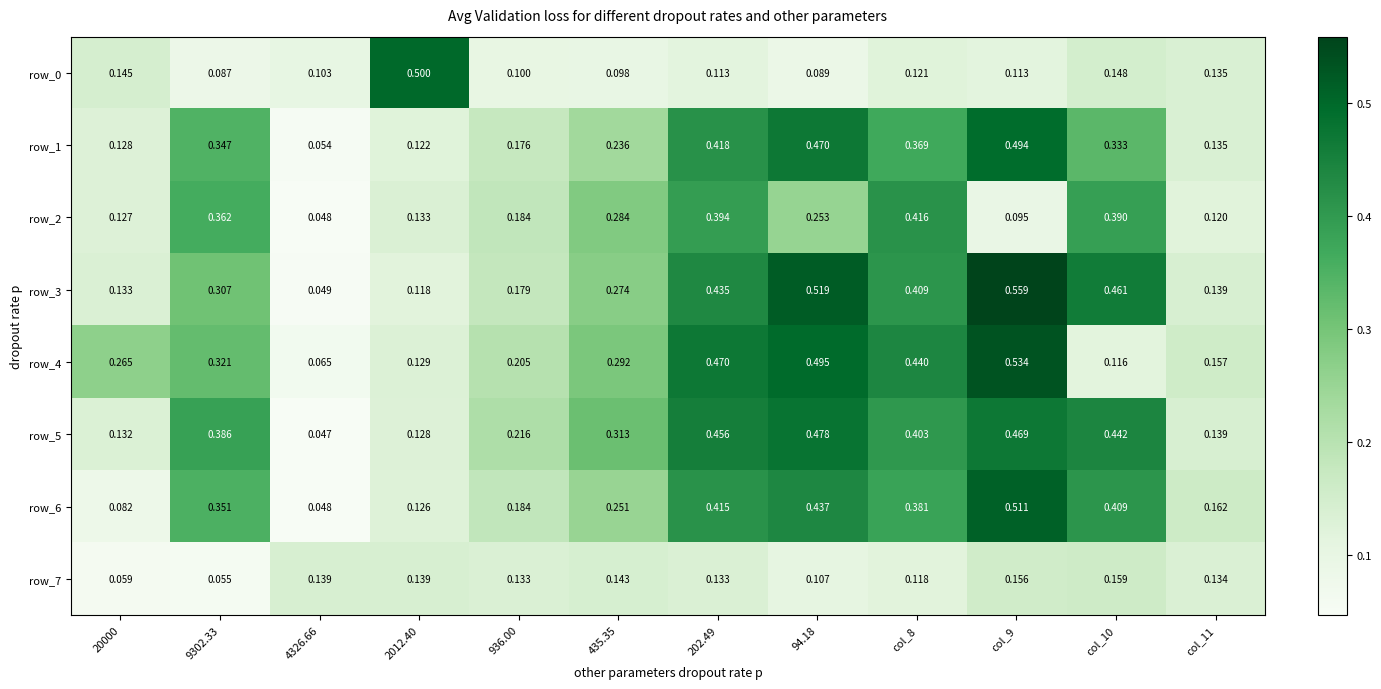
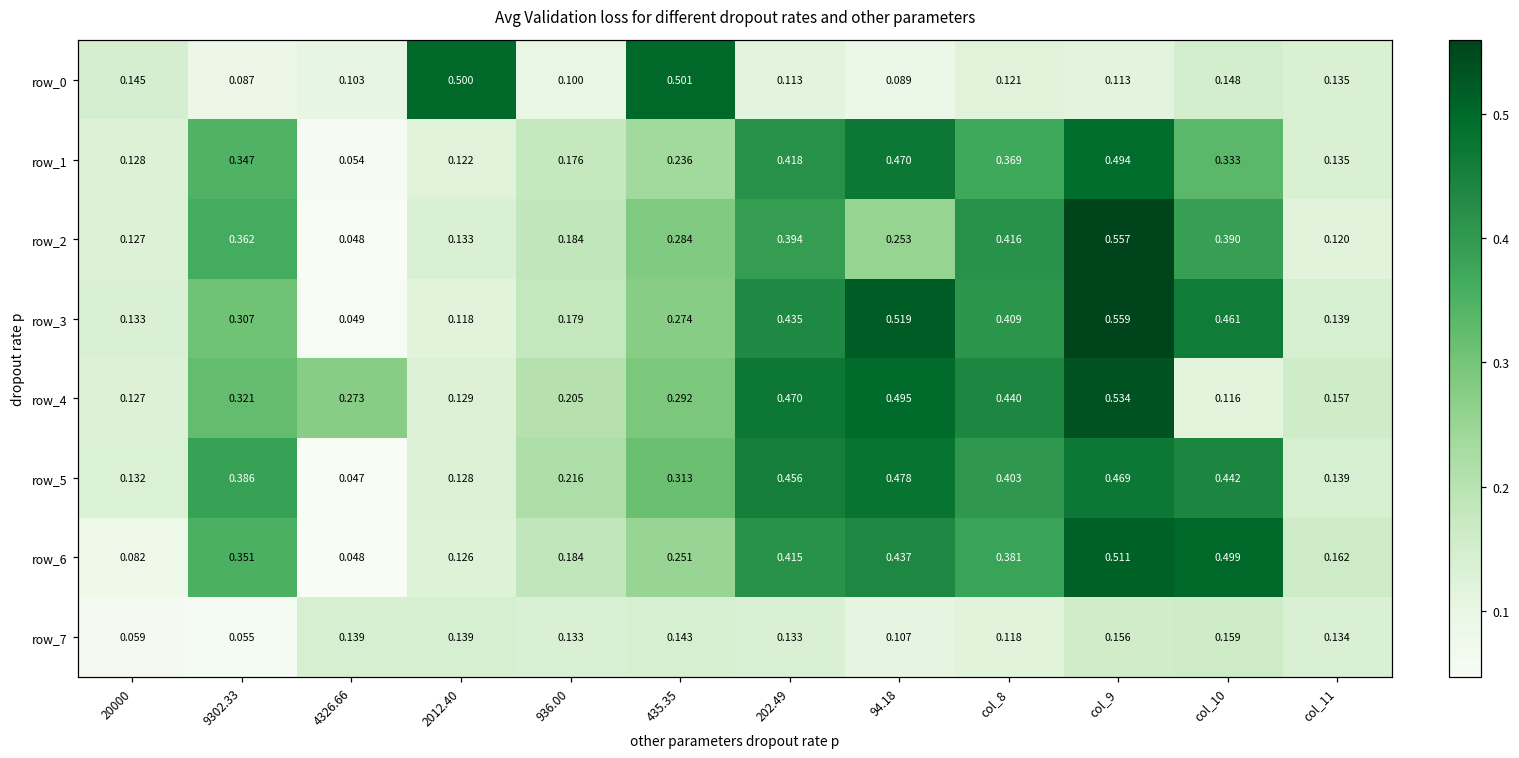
  {
    "row_0": {
      "20000": 0.145,
      "9302.33": 0.087,
      "4326.66": 0.103,
      "2012.40": 0.500,
      "936.00": 0.100,
-     "435.35": 0.098,
+     "435.35": 0.501,
      "202.49": 0.113,
      "94.18": 0.089,
      "col_8": 0.121,
      "col_9": 0.113,
      "col_10": 0.148,
      "col_11": 0.135
    },
    "row_1": {
      "20000": 0.128,
      "9302.33": 0.347,
      "4326.66": 0.054,
      "2012.40": 0.122,
      "936.00": 0.176,
      "435.35": 0.236,
      "202.49": 0.418,
      "94.18": 0.470,
      "col_8": 0.369,
      "col_9": 0.494,
      "col_10": 0.333,
      "col_11": 0.135
    },
    "row_2": {
      "20000": 0.127,
      "9302.33": 0.362,
      "4326.66": 0.048,
      "2012.40": 0.133,
      "936.00": 0.184,
      "435.35": 0.284,
      "202.49": 0.394,
      "94.18": 0.253,
      "col_8": 0.416,
-     "col_9": 0.095,
+     "col_9": 0.557,
      "col_10": 0.390,
      "col_11": 0.120
    },
    "row_3": {
      "20000": 0.133,
      "9302.33": 0.307,
      "4326.66": 0.049,
      "2012.40": 0.118,
      "936.00": 0.179,
      "435.35": 0.274,
      "202.49": 0.435,
      "94.18": 0.519,
      "col_8": 0.409,
      "col_9": 0.559,
      "col_10": 0.461,
      "col_11": 0.139
    },
    "row_4": {
-     "20000": 0.265,
+     "20000": 0.127,
      "9302.33": 0.321,
-     "4326.66": 0.065,
+     "4326.66": 0.273,
      "2012.40": 0.129,
      "936.00": 0.205,
      "435.35": 0.292,
      "202.49": 0.470,
      "94.18": 0.495,
      "col_8": 0.440,
      "col_9": 0.534,
      "col_10": 0.116,
      "col_11": 0.157
    },
    "row_5": {
      "20000": 0.132,
      "9302.33": 0.386,
      "4326.66": 0.047,
      "2012.40": 0.128,
      "936.00": 0.216,
      "435.35": 0.313,
      "202.49": 0.456,
      "94.18": 0.478,
      "col_8": 0.403,
      "col_9": 0.469,
      "col_10": 0.442,
      "col_11": 0.139
    },
    "row_6": {
      "20000": 0.082,
      "9302.33": 0.351,
      "4326.66": 0.048,
      "2012.40": 0.126,
      "936.00": 0.184,
      "435.35": 0.251,
      "202.49": 0.415,
      "94.18": 0.437,
      "col_8": 0.381,
      "col_9": 0.511,
-     "col_10": 0.409,
+     "col_10": 0.499,
      "col_11": 0.162
    },
    "row_7": {
      "20000": 0.059,
      "9302.33": 0.055,
      "4326.66": 0.139,
      "2012.40": 0.139,
      "936.00": 0.133,
      "435.35": 0.143,
      "202.49": 0.133,
      "94.18": 0.107,
      "col_8": 0.118,
      "col_9": 0.156,
      "col_10": 0.159,
      "col_11": 0.134
    }
  }
